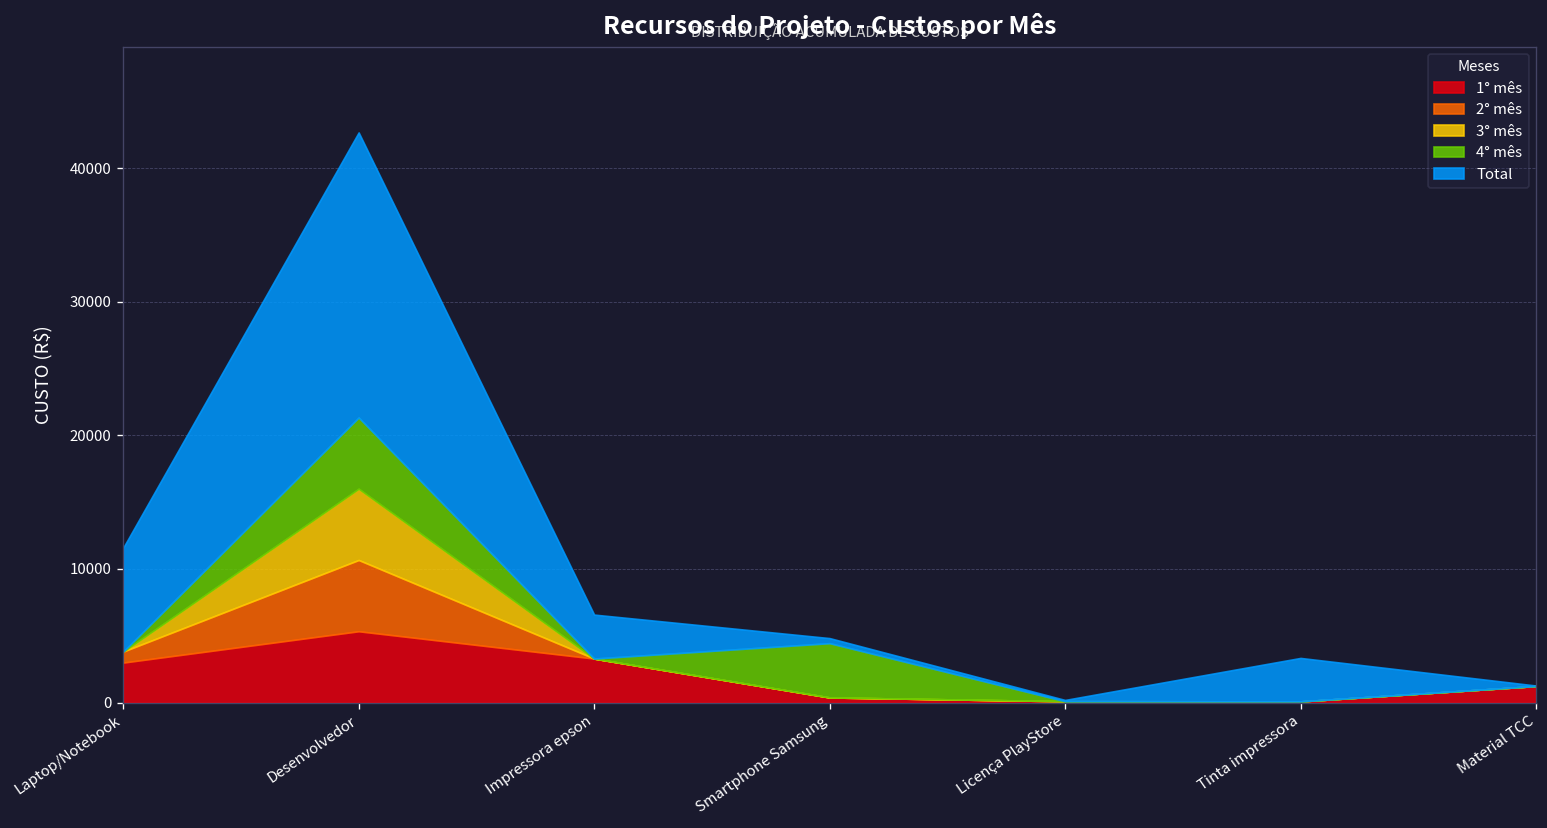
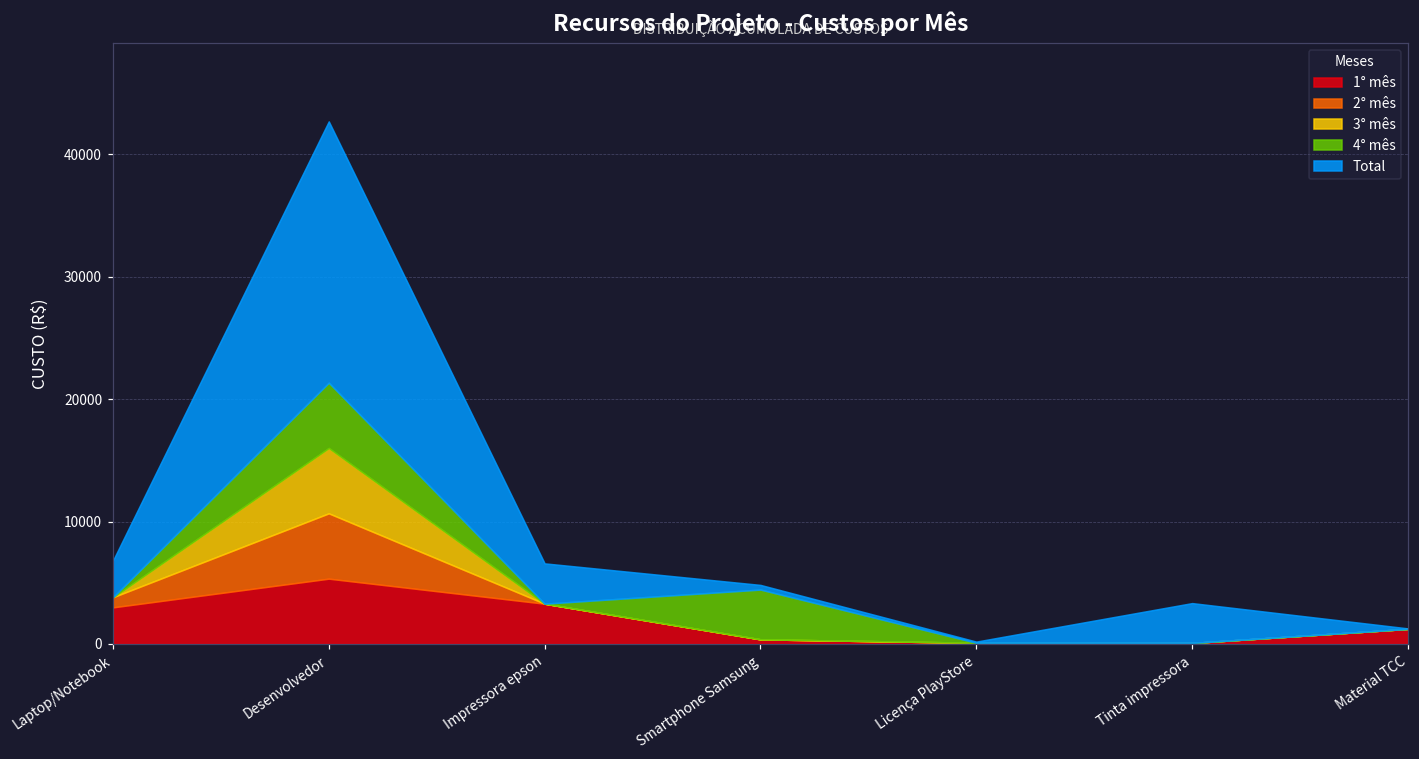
  {
    "1° mês": {
      "Laptop/Notebook": 3000,
      "Desenvolvedor": 5300
    },
    "2° mês": {
      "Desenvolvedor": 5300
    },
    "3° mês": {
      "Desenvolvedor": 5300
    },
    "4° mês": {
      "Desenvolvedor": 5300,
      "Smartphone Samsung": 4100
    },
    "Total": {
-     "Laptop/Notebook": 7800,
+     "Laptop/Notebook": 3000,
      "Desenvolvedor": 21300,
      "Impressora epson": 3300,
      "Smartphone Samsung": 400,
      "Tinta impressora": 3300
    }
  }
